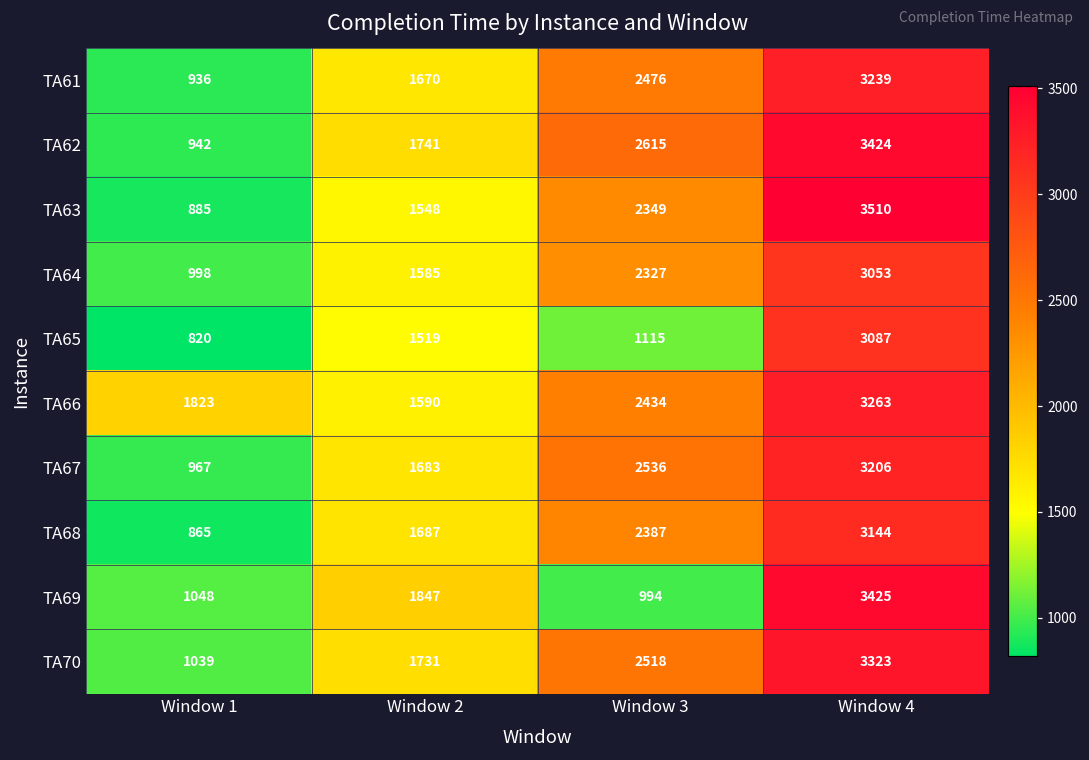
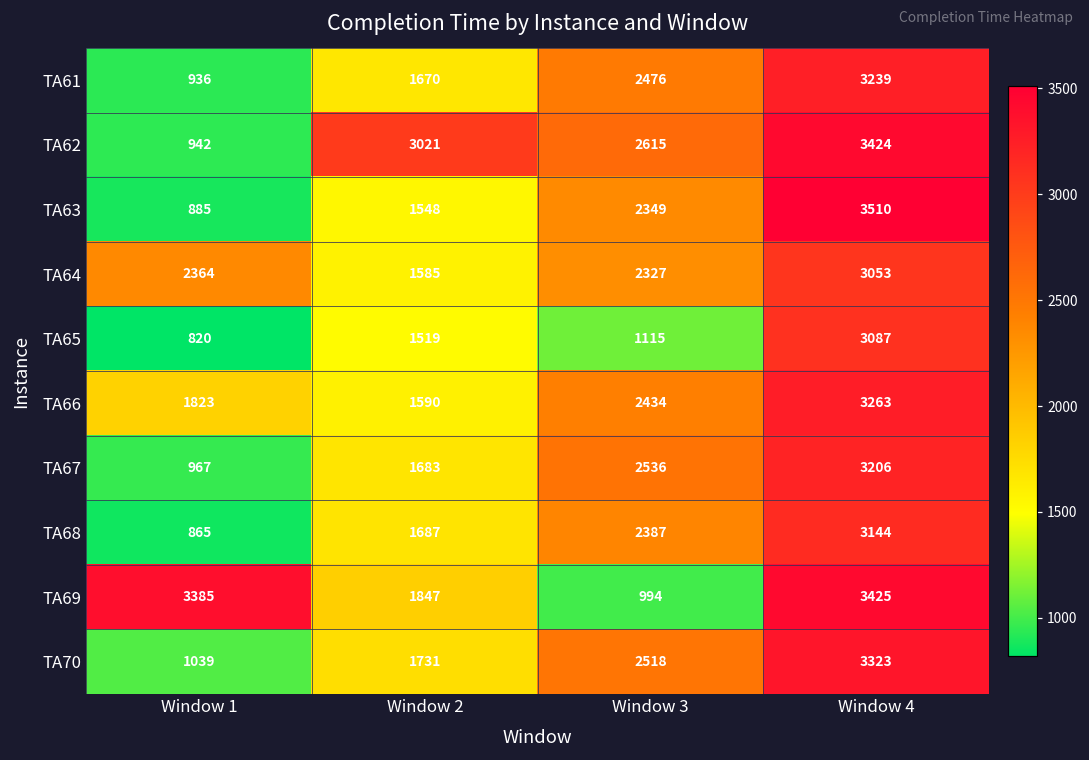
  {
    "TA61": {
      "Window 1": 936,
      "Window 2": 1670,
      "Window 3": 2476,
      "Window 4": 3239
    },
    "TA62": {
      "Window 1": 942,
-     "Window 2": 1741,
+     "Window 2": 3021,
      "Window 3": 2615,
      "Window 4": 3424
    },
    "TA63": {
      "Window 1": 885,
      "Window 2": 1548,
      "Window 3": 2349,
      "Window 4": 3510
    },
    "TA64": {
-     "Window 1": 998,
+     "Window 1": 2364,
      "Window 2": 1585,
      "Window 3": 2327,
      "Window 4": 3053
    },
    "TA65": {
      "Window 1": 820,
      "Window 2": 1519,
      "Window 3": 1115,
      "Window 4": 3087
    },
    "TA66": {
      "Window 1": 1823,
      "Window 2": 1590,
      "Window 3": 2434,
      "Window 4": 3263
    },
    "TA67": {
      "Window 1": 967,
      "Window 2": 1683,
      "Window 3": 2536,
      "Window 4": 3206
    },
    "TA68": {
      "Window 1": 865,
      "Window 2": 1687,
      "Window 3": 2387,
      "Window 4": 3144
    },
    "TA69": {
-     "Window 1": 1048,
+     "Window 1": 3385,
      "Window 2": 1847,
      "Window 3": 994,
      "Window 4": 3425
    },
    "TA70": {
      "Window 1": 1039,
      "Window 2": 1731,
      "Window 3": 2518,
      "Window 4": 3323
    }
  }
